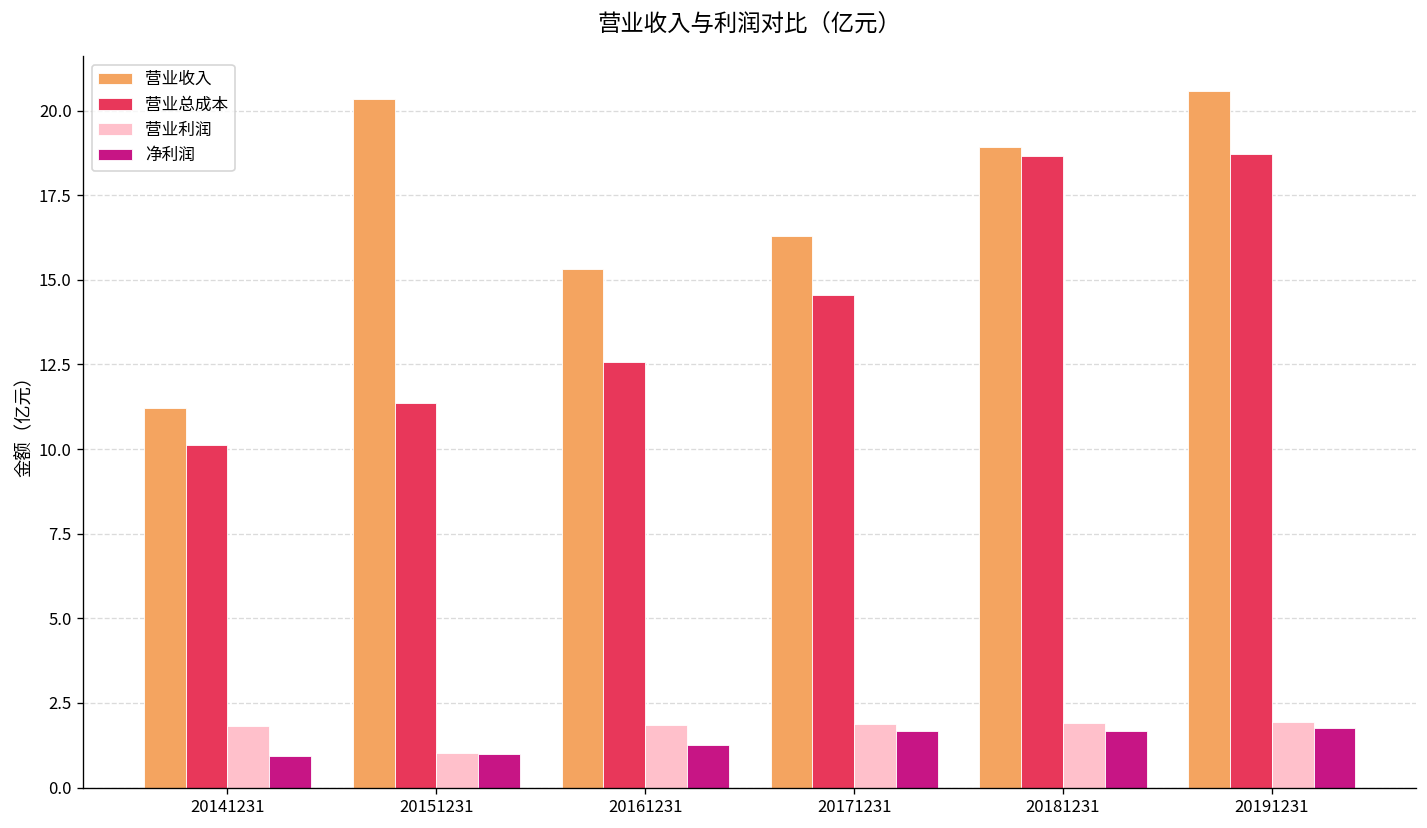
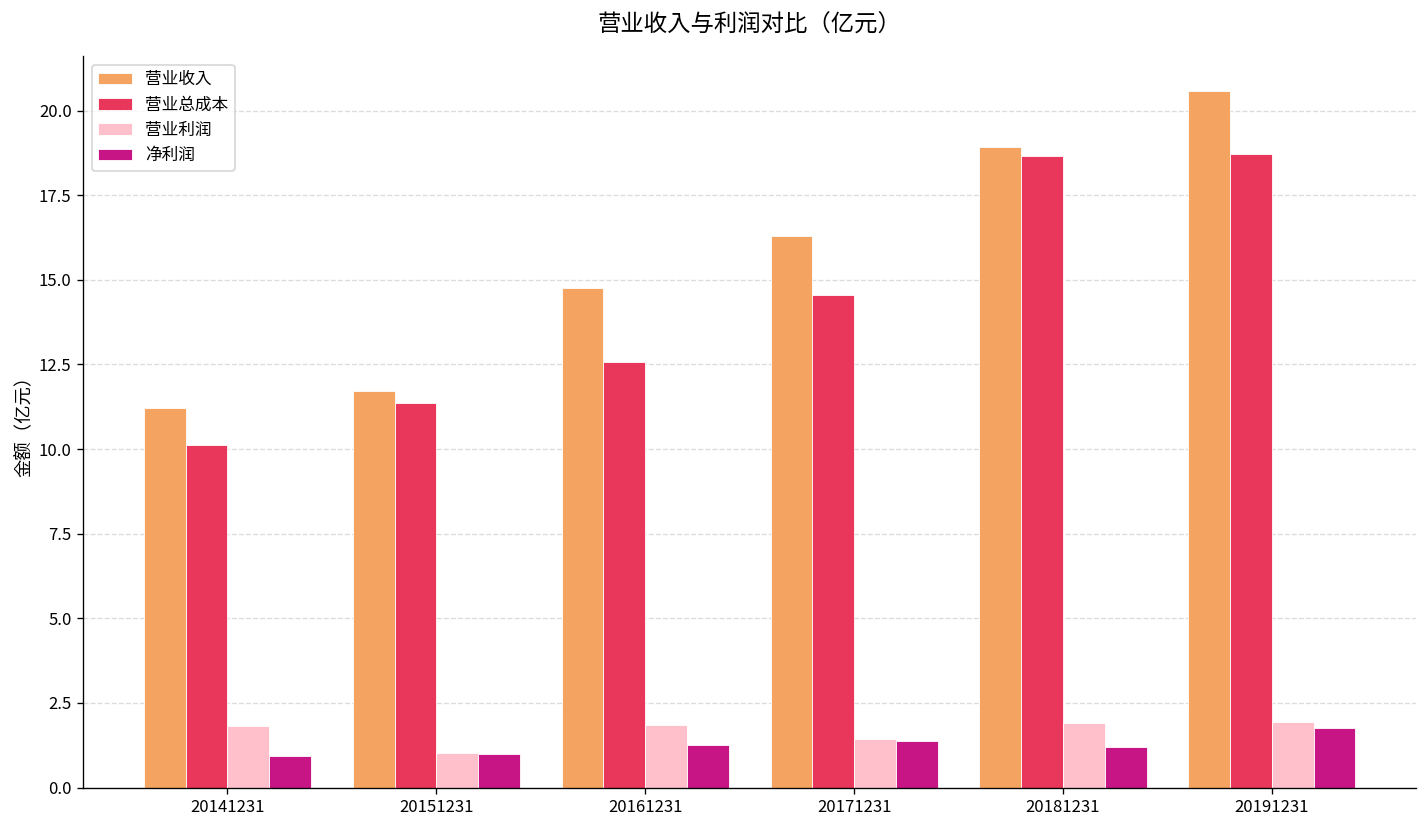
  {
    "营业收入": {
      "20141231": 11.2,
-     "20151231": 20.3,
-     "20161231": 15.3,
+     "20151231": 11.7,
+     "20161231": 14.7,
      "20171231": 16.3,
      "20181231": 18.9,
      "20191231": 20.6
    },
    "营业总成本": {
      "20141231": 10.1,
      "20151231": 11.4,
      "20161231": 12.6,
      "20171231": 14.6,
      "20181231": 18.6,
      "20191231": 18.7
    },
    "营业利润": {
      "20141231": 1.8,
      "20151231": 1.0,
      "20161231": 1.9,
-     "20171231": 1.9,
+     "20171231": 1.4,
      "20181231": 1.9,
      "20191231": 1.9
    },
    "净利润": {
      "20141231": 0.9,
      "20151231": 1.0,
      "20161231": 1.2,
-     "20171231": 1.7,
-     "20181231": 1.7,
+     "20171231": 1.4,
+     "20181231": 1.2,
      "20191231": 1.7
    }
  }
